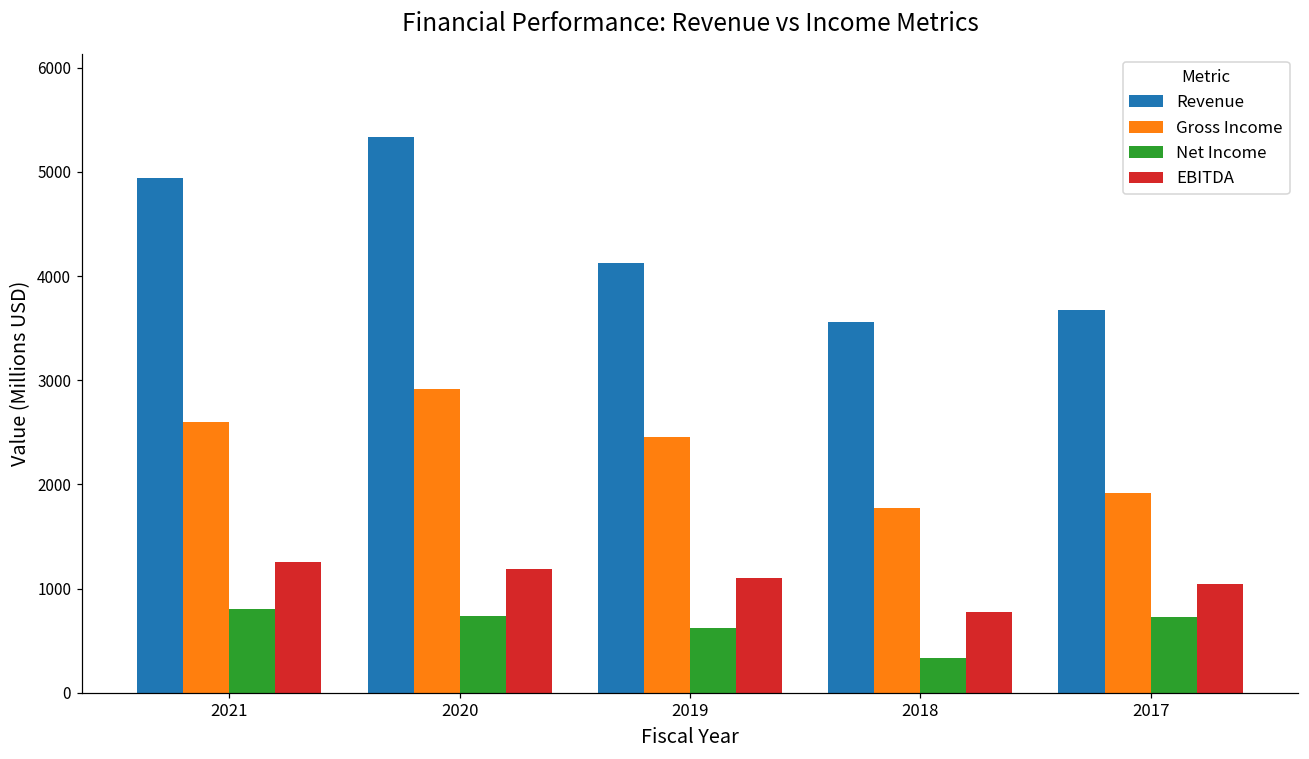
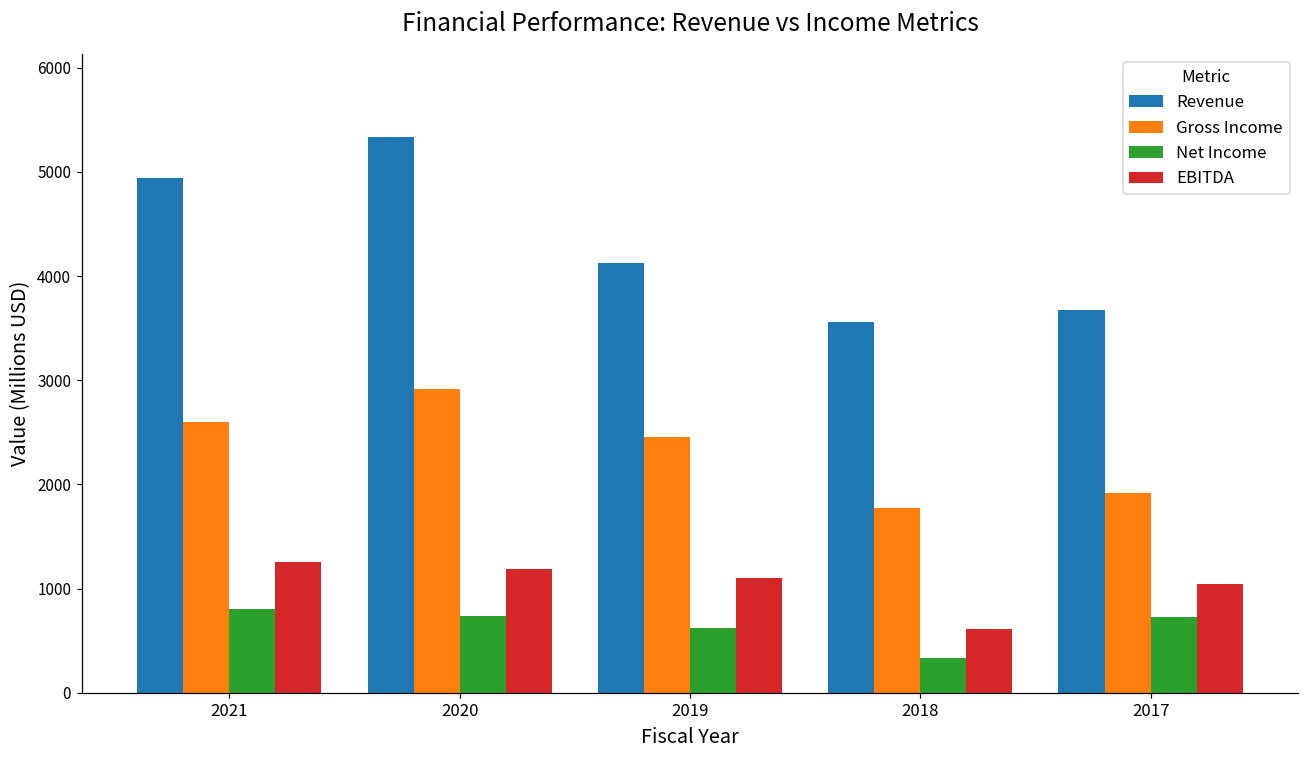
  {
    "Revenue": {
      "2021": 4900,
      "2020": 5300,
      "2019": 4100,
      "2018": 3600,
      "2017": 3700
    },
    "Gross Income": {
      "2021": 2600,
      "2020": 2900,
      "2019": 2500,
      "2018": 1800,
      "2017": 1900
    },
    "Net Income": {
      "2021": 800,
      "2020": 700,
      "2019": 600,
      "2018": 300,
      "2017": 700
    },
    "EBITDA": {
      "2021": 1300,
      "2020": 1200,
      "2019": 1100,
-     "2018": 800,
+     "2018": 600,
      "2017": 1000
    }
  }
